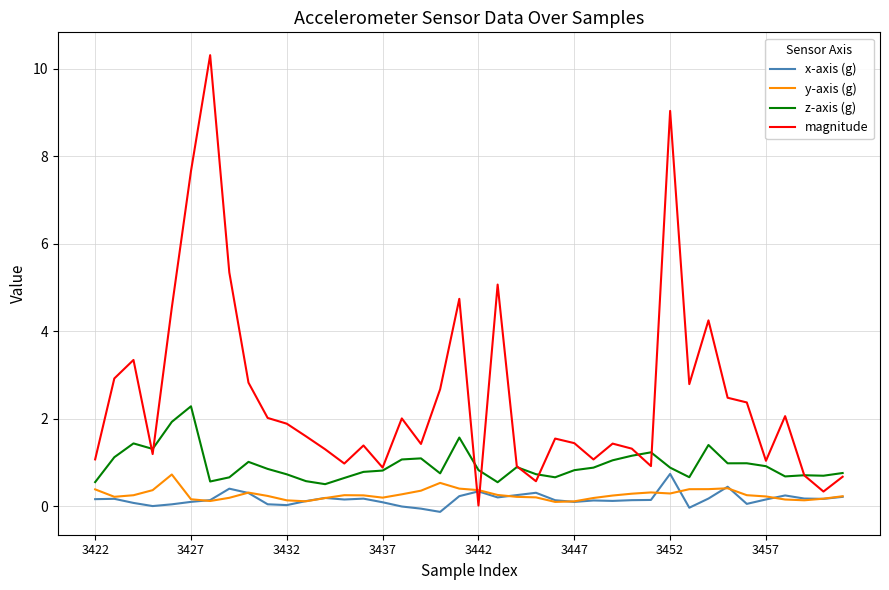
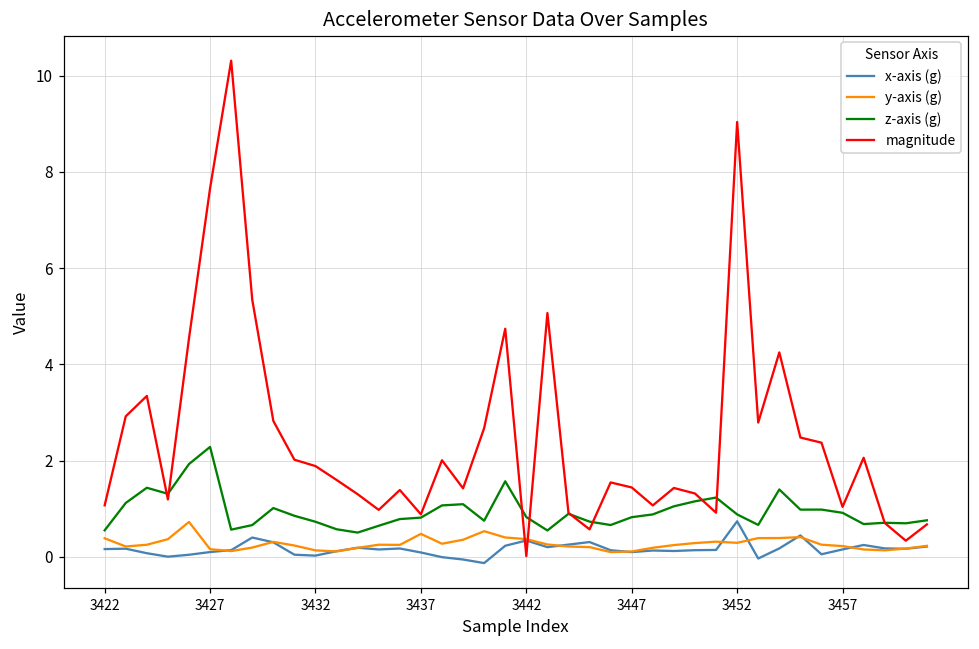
  {
    "x-axis (g)": {
      "3422": 0.2,
      "3427": 0.1,
      "3432": 0.0,
      "3437": 0.1,
      "3452": 0.7,
      "3457": 0.2
    },
    "y-axis (g)": {
      "3422": 0.4,
      "3427": 0.2,
      "3432": 0.1,
-     "3437": 0.2,
+     "3437": 0.5,
      "3452": 0.3,
      "3457": 0.2
    },
    "z-axis (g)": {
      "3422": 0.5,
      "3427": 2.3,
      "3432": 0.7,
      "3437": 0.8,
      "3442": 0.8,
      "3447": 0.8,
      "3452": 0.9,
      "3457": 0.9
    },
    "magnitude": {
      "3422": 1.1,
      "3427": 7.7,
      "3432": 1.9,
      "3437": 0.9,
      "3442": 0.0,
      "3447": 1.4,
      "3452": 9.0,
      "3457": 1.0
    }
  }
